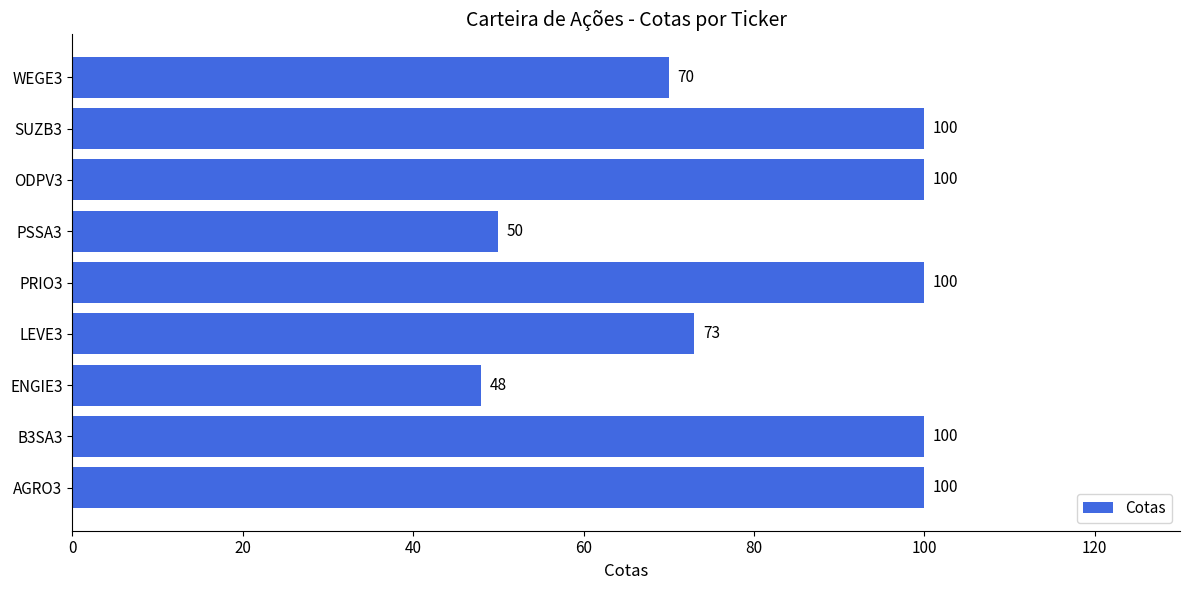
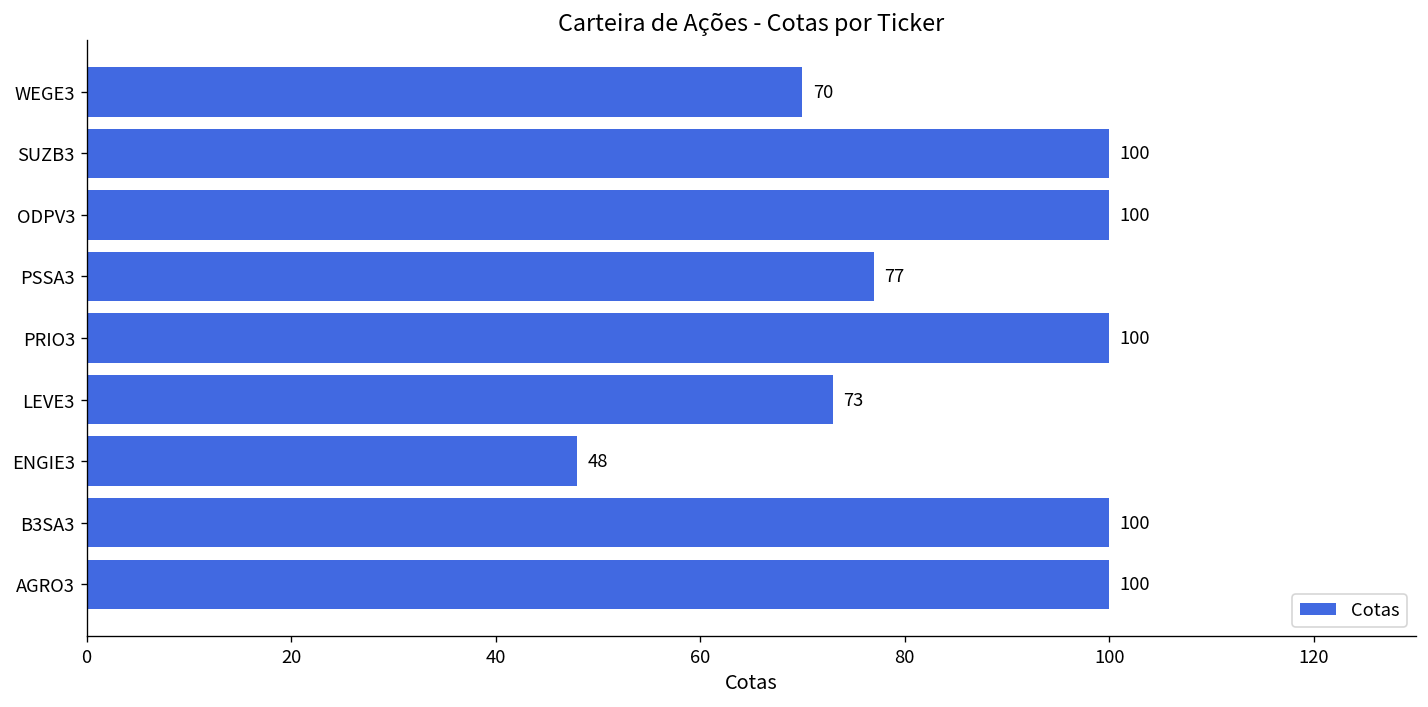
  {
    "WEGE3": 70,
    "SUZB3": 100,
    "ODPV3": 100,
-   "PSSA3": 50,
+   "PSSA3": 77,
    "PRIO3": 100,
    "LEVE3": 73,
    "ENGIE3": 48,
    "B3SA3": 100,
    "AGRO3": 100
  }
